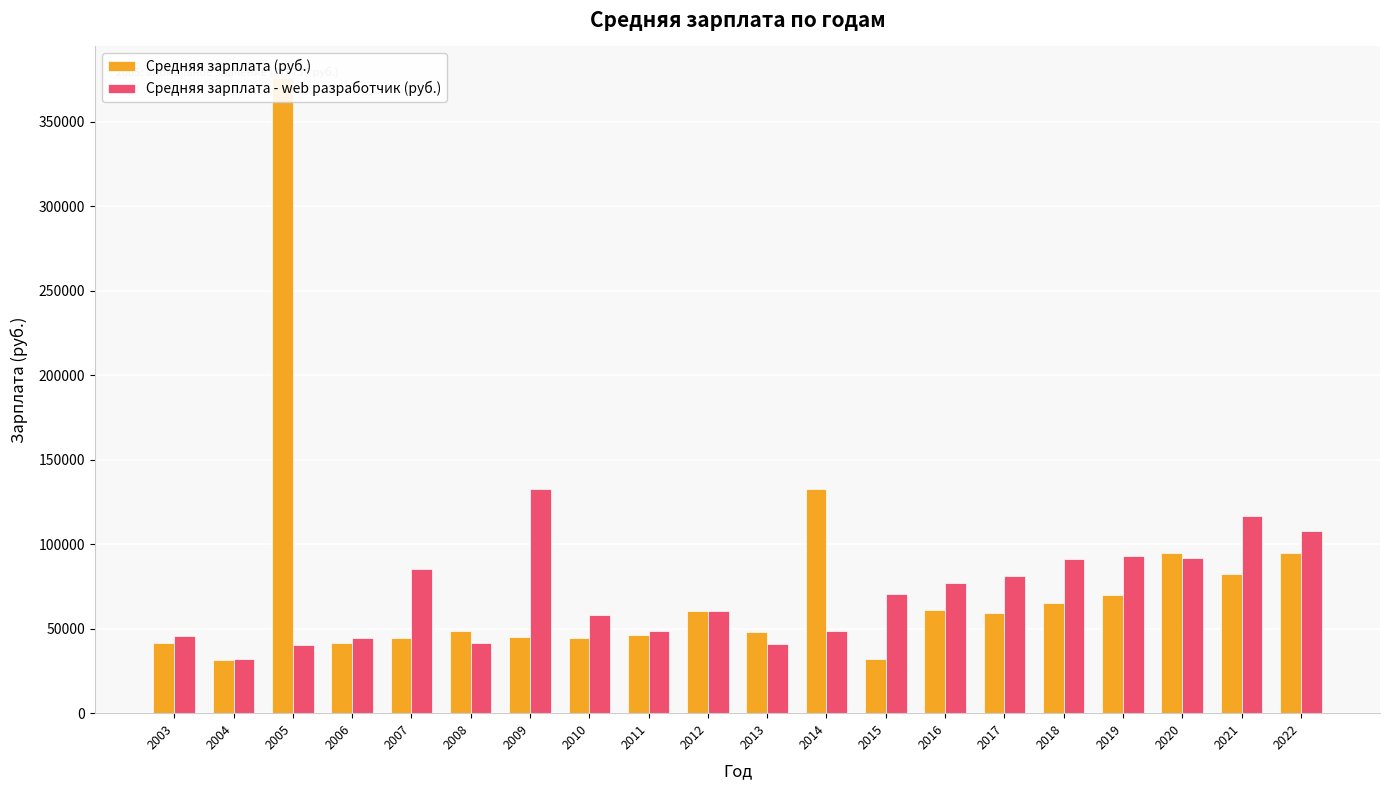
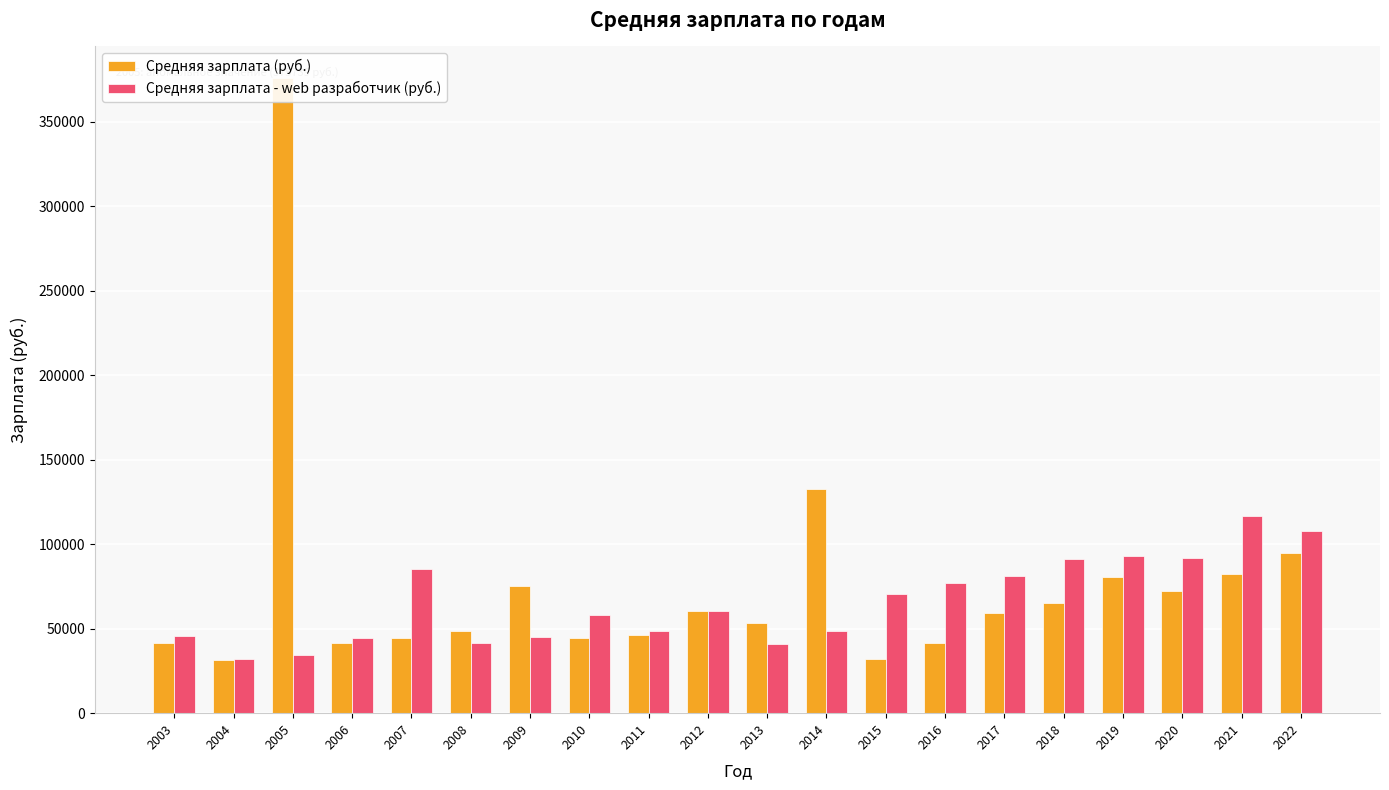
  {
    "Средняя зарплата (руб.)": {
      "2003": 41000,
      "2004": 32000,
      "2006": 41000,
      "2007": 44000,
      "2008": 48000,
-     "2009": 45000,
+     "2009": 75000,
      "2010": 45000,
      "2011": 46000,
      "2012": 60000,
-     "2013": 48000,
+     "2013": 54000,
      "2014": 133000,
      "2015": 32000,
-     "2016": 61000,
+     "2016": 42000,
      "2017": 60000,
      "2018": 65000,
-     "2019": 70000,
-     "2020": 95000,
+     "2019": 81000,
+     "2020": 72000,
      "2021": 83000,
      "2022": 95000
    },
    "Средняя зарплата - web разработчик (руб.)": {
      "2003": 46000,
      "2004": 32000,
-     "2005": 40000,
+     "2005": 34000,
      "2006": 45000,
      "2007": 85000,
      "2008": 41000,
-     "2009": 132000,
+     "2009": 45000,
      "2010": 58000,
      "2011": 49000,
      "2012": 61000,
      "2013": 41000,
      "2014": 49000,
      "2015": 70000,
      "2016": 77000,
      "2017": 81000,
      "2018": 91000,
      "2019": 93000,
      "2020": 92000,
      "2021": 116000,
      "2022": 108000
    }
  }
